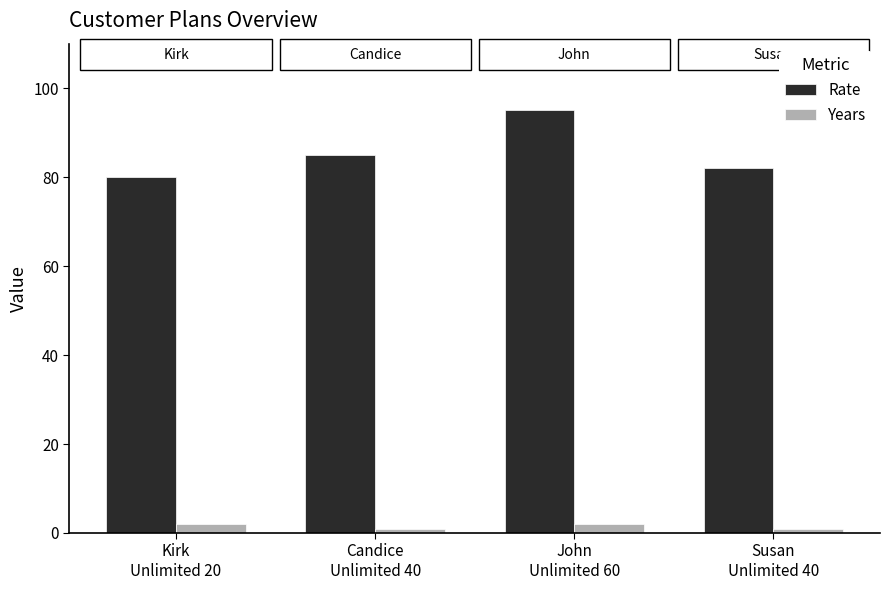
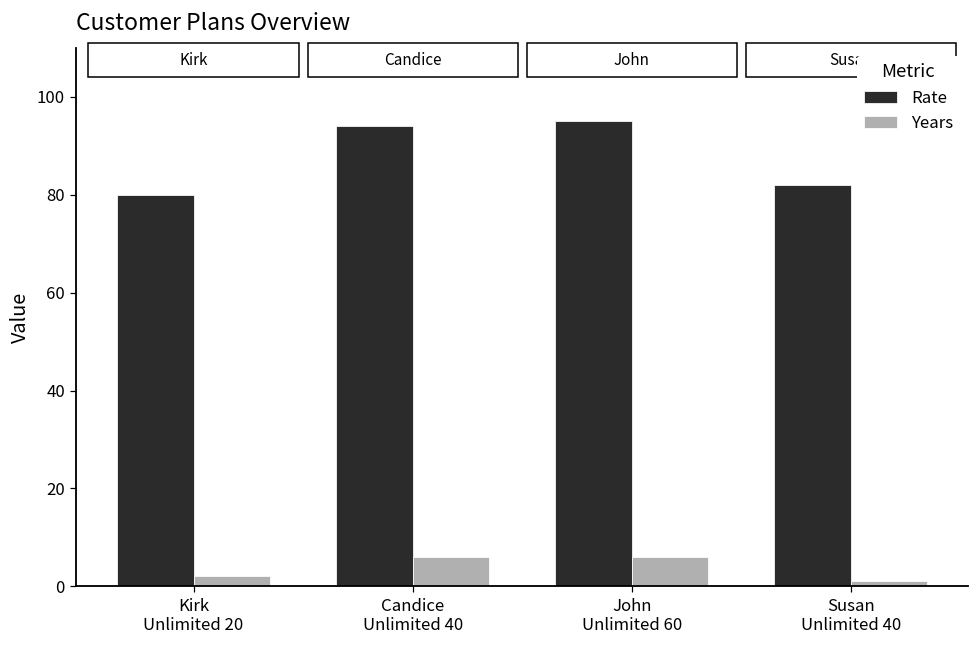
  {
    "Rate": {
      "Kirk Unlimited 20": 80,
-     "Candice Unlimited 40": 85,
+     "Candice Unlimited 40": 94,
      "John Unlimited 60": 95,
      "Susan Unlimited 40": 82
    },
    "Years": {
      "Kirk Unlimited 20": 2,
-     "Candice Unlimited 40": 1,
-     "John Unlimited 60": 2,
+     "Candice Unlimited 40": 6,
+     "John Unlimited 60": 6,
      "Susan Unlimited 40": 1
    }
  }
